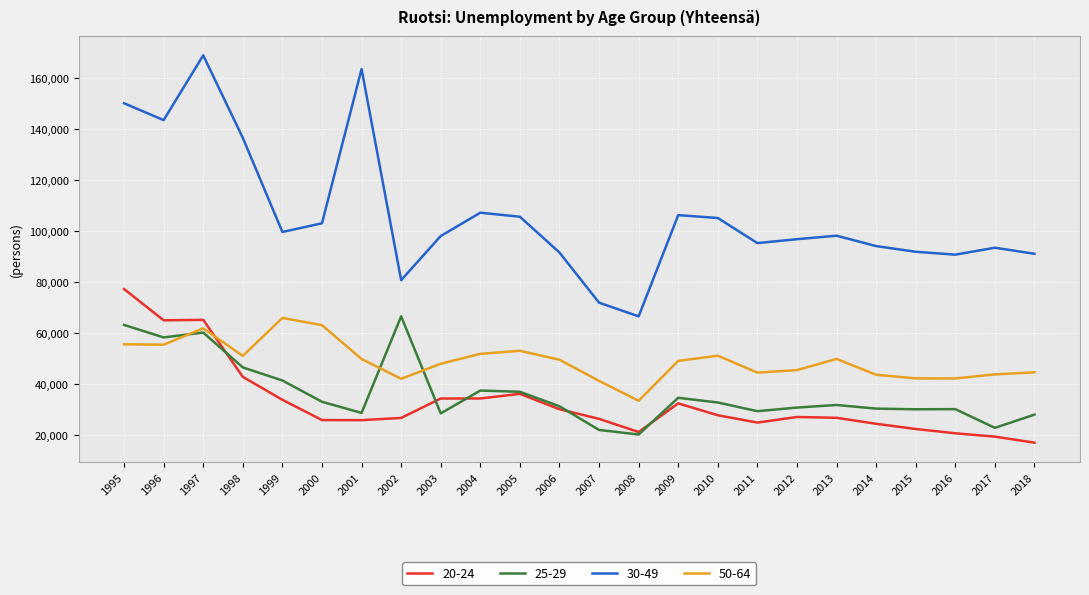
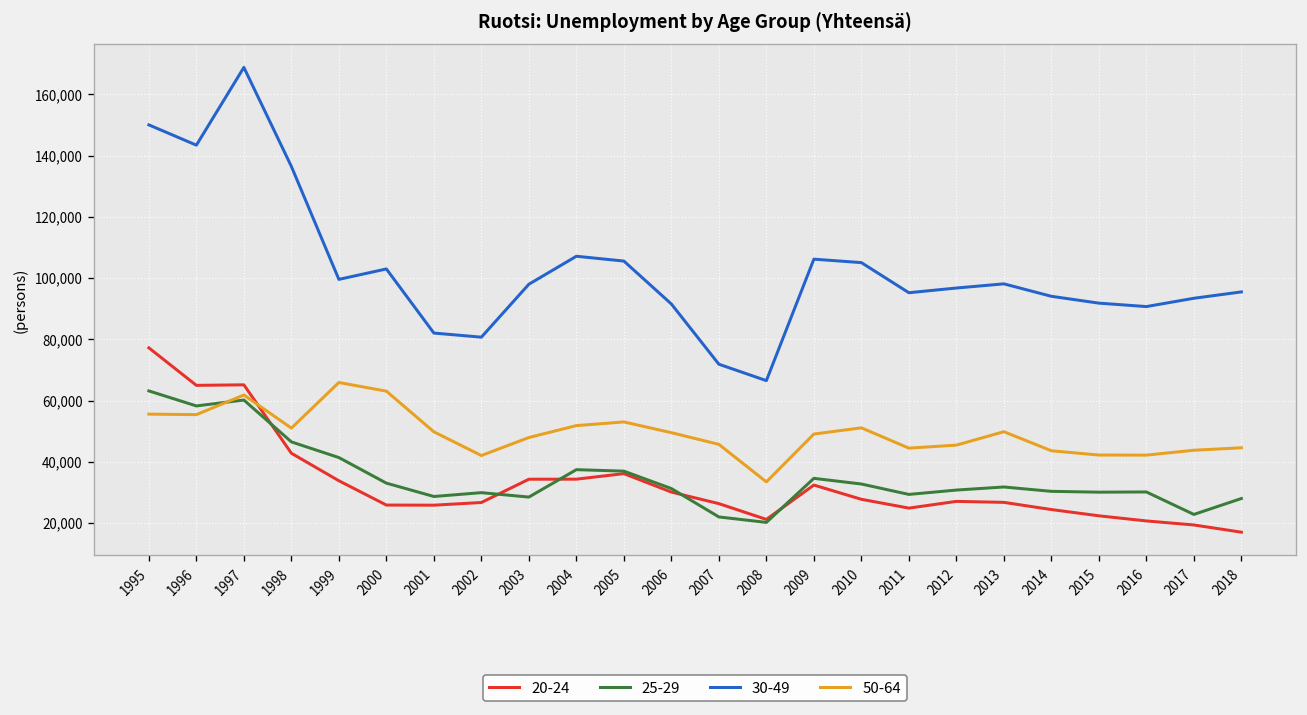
  {
    "20-24": {
      "1995": "77,000",
      "1996": "65,000",
      "1997": "65,000",
      "1998": "43,000",
      "1999": "34,000",
      "2000": "26,000",
      "2001": "26,000",
      "2002": "27,000",
      "2003": "34,000",
      "2004": "34,000",
      "2006": "30,000",
      "2007": "26,000",
      "2009": "32,000",
      "2010": "28,000",
      "2011": "25,000",
      "2012": "27,000",
      "2013": "27,000",
      "2014": "24,000",
      "2015": "22,000",
      "2016": "21,000",
      "2017": "19,000",
      "2018": "17,000"
    },
    "25-29": {
      "1995": "63,000",
      "1996": "58,000",
      "1997": "60,000",
      "1998": "46,000",
      "1999": "41,000",
      "2000": "33,000",
      "2001": "29,000",
-     "2002": "67,000",
+     "2002": "30,000",
      "2003": "28,000",
      "2004": "37,000",
      "2006": "31,000",
      "2007": "22,000",
      "2009": "35,000",
      "2010": "33,000",
      "2011": "29,000",
      "2012": "31,000",
      "2013": "32,000",
      "2014": "30,000",
      "2015": "30,000",
      "2016": "30,000",
      "2017": "23,000",
      "2018": "28,000"
    },
    "30-49": {
      "1995": "150,000",
      "1996": "143,000",
      "1997": "169,000",
      "1998": "136,000",
      "1999": "100,000",
      "2000": "103,000",
-     "2001": "163,000",
+     "2001": "82,000",
      "2002": "81,000",
      "2003": "98,000",
      "2004": "107,000",
      "2005": "106,000",
      "2006": "92,000",
      "2007": "72,000",
      "2008": "67,000",
      "2009": "106,000",
      "2010": "105,000",
      "2011": "95,000",
      "2012": "97,000",
      "2013": "98,000",
      "2014": "94,000",
      "2015": "92,000",
      "2016": "91,000",
      "2017": "93,000",
-     "2018": "91,000"
+     "2018": "95,000"
    },
    "50-64": {
      "1995": "56,000",
      "1996": "55,000",
      "1997": "62,000",
      "1998": "51,000",
      "1999": "66,000",
      "2000": "63,000",
      "2001": "50,000",
      "2002": "42,000",
      "2003": "48,000",
      "2004": "52,000",
      "2005": "53,000",
      "2006": "50,000",
-     "2007": "41,000",
+     "2007": "46,000",
      "2008": "33,000",
      "2009": "49,000",
      "2010": "51,000",
      "2011": "44,000",
      "2012": "45,000",
      "2013": "50,000",
      "2014": "44,000",
      "2015": "42,000",
      "2016": "42,000",
      "2017": "44,000",
      "2018": "45,000"
    }
  }
